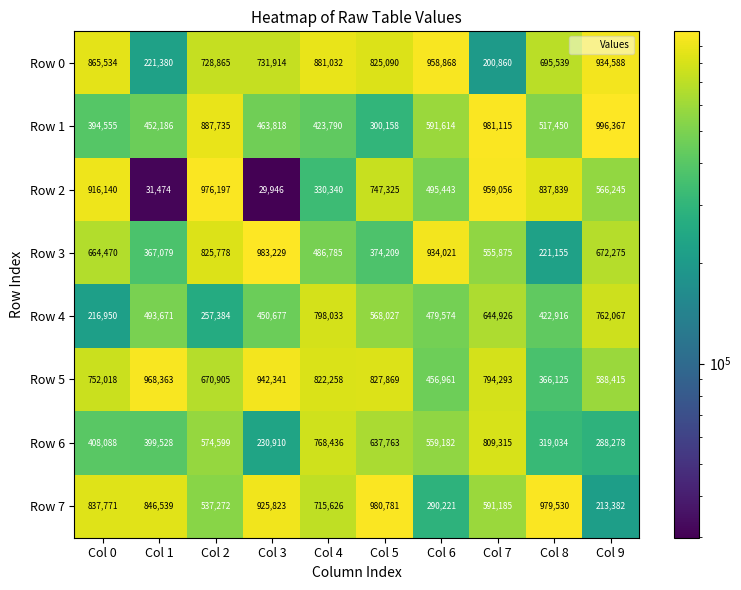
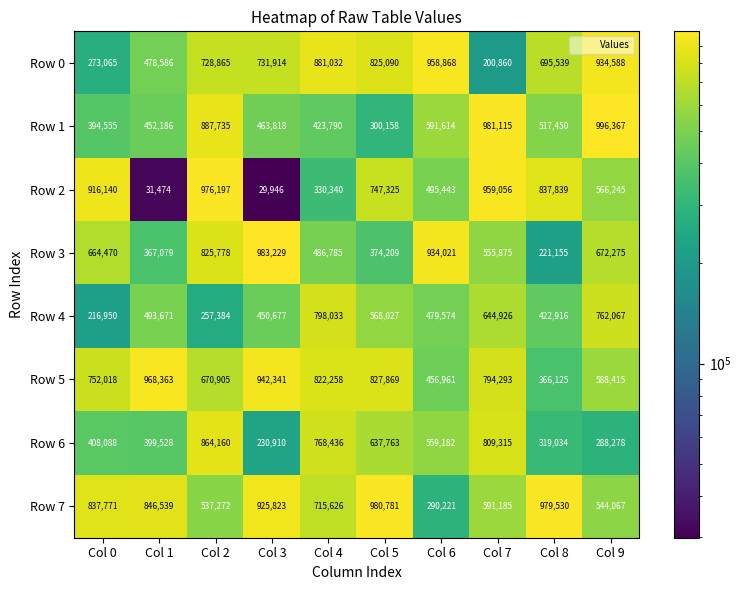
  {
    "Row 0": {
-     "Col 0": "865,534",
-     "Col 1": "221,380",
+     "Col 0": "273,065",
+     "Col 1": "478,586",
      "Col 2": "728,865",
      "Col 3": "731,914",
      "Col 4": "881,032",
      "Col 5": "825,090",
      "Col 6": "958,868",
      "Col 7": "200,860",
      "Col 8": "695,539",
      "Col 9": "934,588"
    },
    "Row 1": {
      "Col 0": "394,555",
      "Col 1": "452,186",
      "Col 2": "887,735",
      "Col 3": "463,818",
      "Col 4": "423,790",
      "Col 5": "300,158",
      "Col 6": "591,614",
      "Col 7": "981,115",
      "Col 8": "517,450",
      "Col 9": "996,367"
    },
    "Row 2": {
      "Col 0": "916,140",
      "Col 1": "31,474",
      "Col 2": "976,197",
      "Col 3": "29,946",
      "Col 4": "330,340",
      "Col 5": "747,325",
      "Col 6": "495,443",
      "Col 7": "959,056",
      "Col 8": "837,839",
      "Col 9": "566,245"
    },
    "Row 3": {
      "Col 0": "664,470",
      "Col 1": "367,079",
      "Col 2": "825,778",
      "Col 3": "983,229",
      "Col 4": "486,785",
      "Col 5": "374,209",
      "Col 6": "934,021",
      "Col 7": "555,875",
      "Col 8": "221,155",
      "Col 9": "672,275"
    },
    "Row 4": {
      "Col 0": "216,950",
      "Col 1": "493,671",
      "Col 2": "257,384",
      "Col 3": "450,677",
      "Col 4": "798,033",
      "Col 5": "568,027",
      "Col 6": "479,574",
      "Col 7": "644,926",
      "Col 8": "422,916",
      "Col 9": "762,067"
    },
    "Row 5": {
      "Col 0": "752,018",
      "Col 1": "968,363",
      "Col 2": "670,905",
      "Col 3": "942,341",
      "Col 4": "822,258",
      "Col 5": "827,869",
      "Col 6": "456,961",
      "Col 7": "794,293",
      "Col 8": "366,125",
      "Col 9": "588,415"
    },
    "Row 6": {
      "Col 0": "408,088",
      "Col 1": "399,528",
-     "Col 2": "574,599",
+     "Col 2": "864,160",
      "Col 3": "230,910",
      "Col 4": "768,436",
      "Col 5": "637,763",
      "Col 6": "559,182",
      "Col 7": "809,315",
      "Col 8": "319,034",
      "Col 9": "288,278"
    },
    "Row 7": {
      "Col 0": "837,771",
      "Col 1": "846,539",
      "Col 2": "537,272",
      "Col 3": "925,823",
      "Col 4": "715,626",
      "Col 5": "980,781",
      "Col 6": "290,221",
      "Col 7": "591,185",
      "Col 8": "979,530",
-     "Col 9": "213,382"
+     "Col 9": "544,067"
    }
  }
